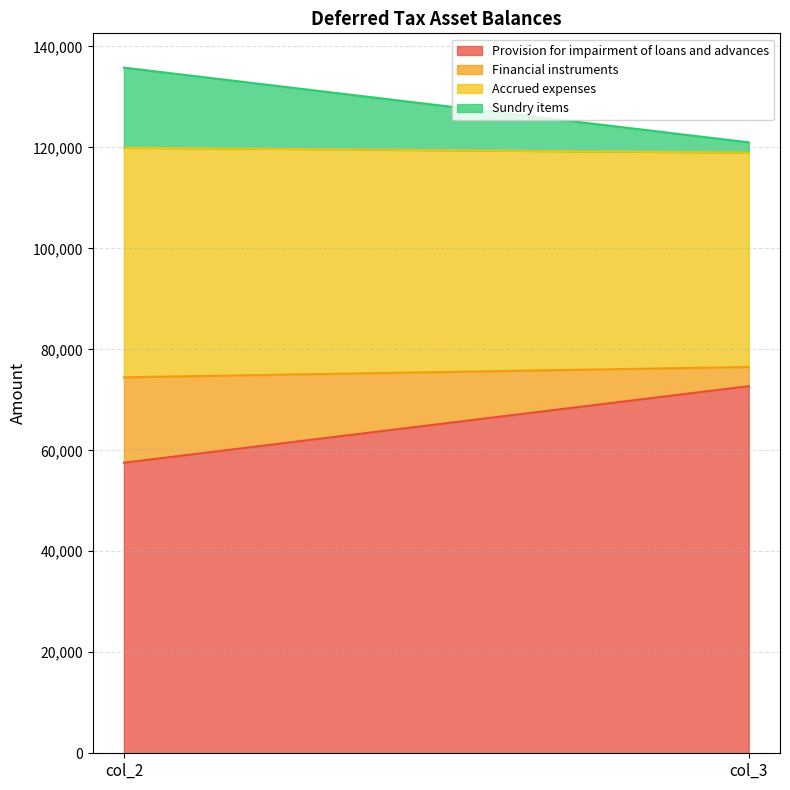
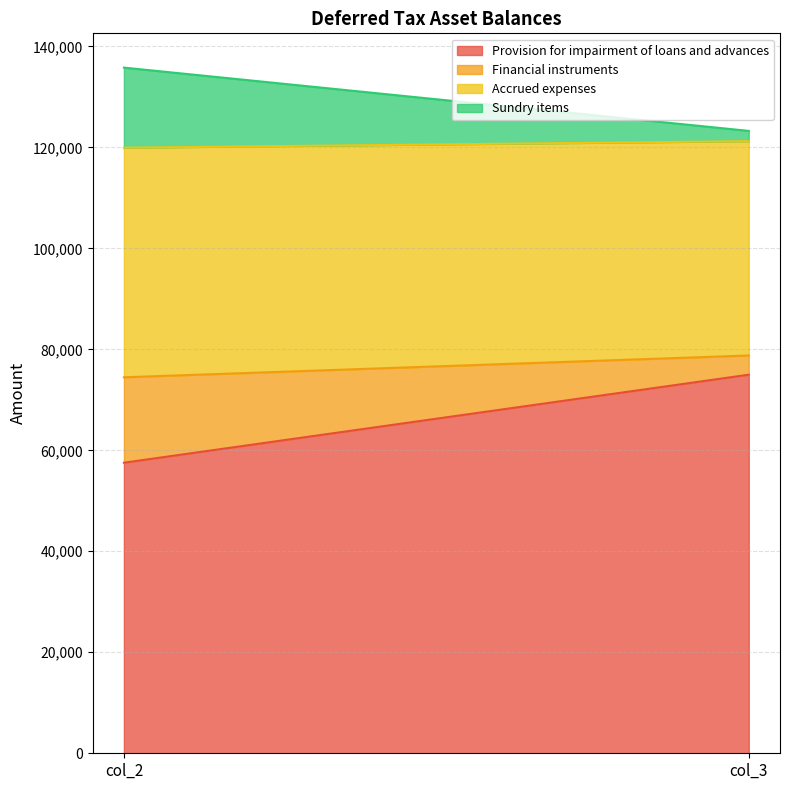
  {
    "Provision for impairment of loans and advances": {
      "col_2": "58,000",
-     "col_3": "73,000"
+     "col_3": "75,000"
    },
    "Sundry items": {
      "col_2": "16,000",
      "col_3": "2,000"
    }
  }
